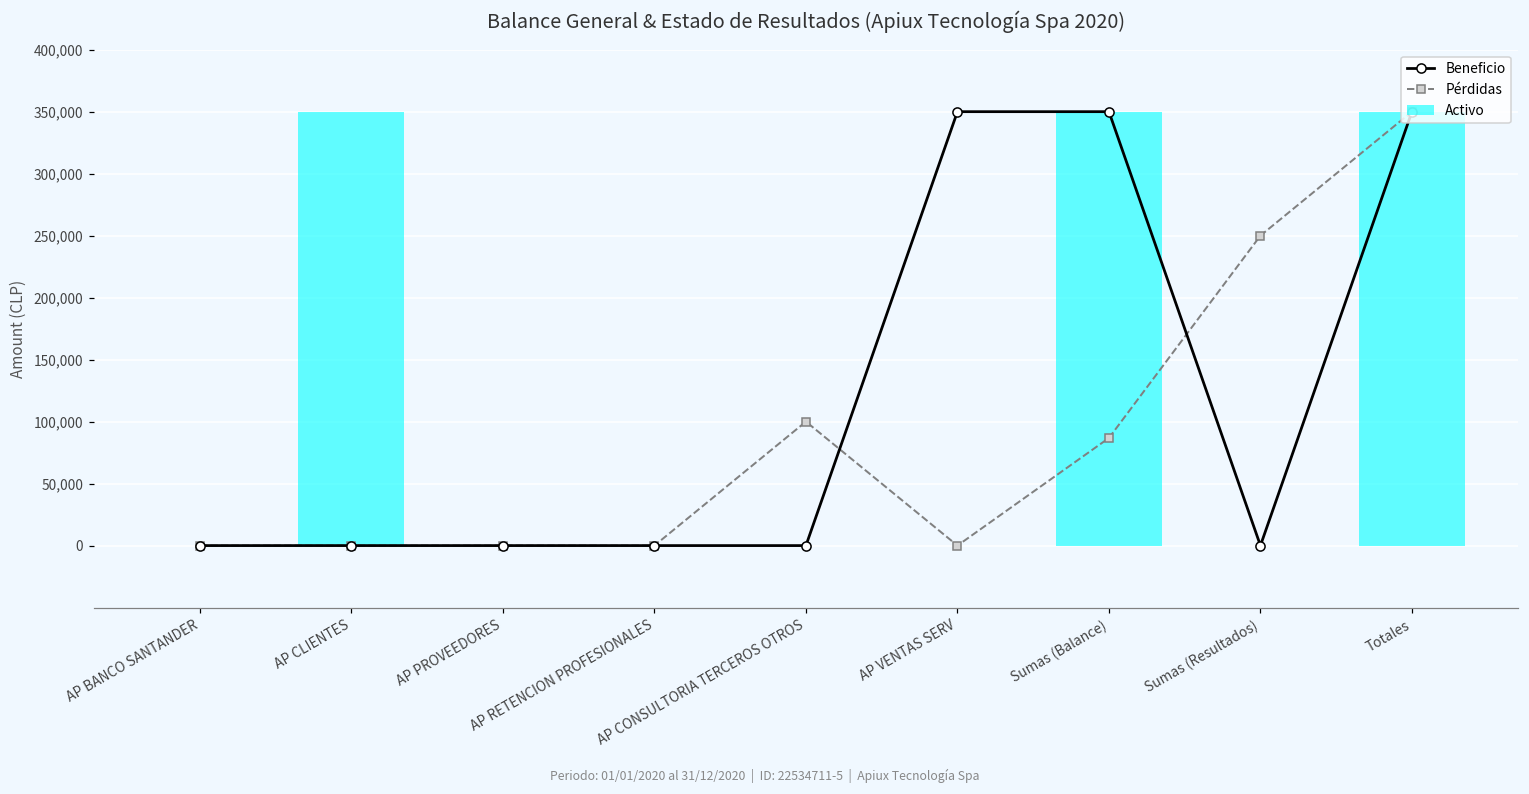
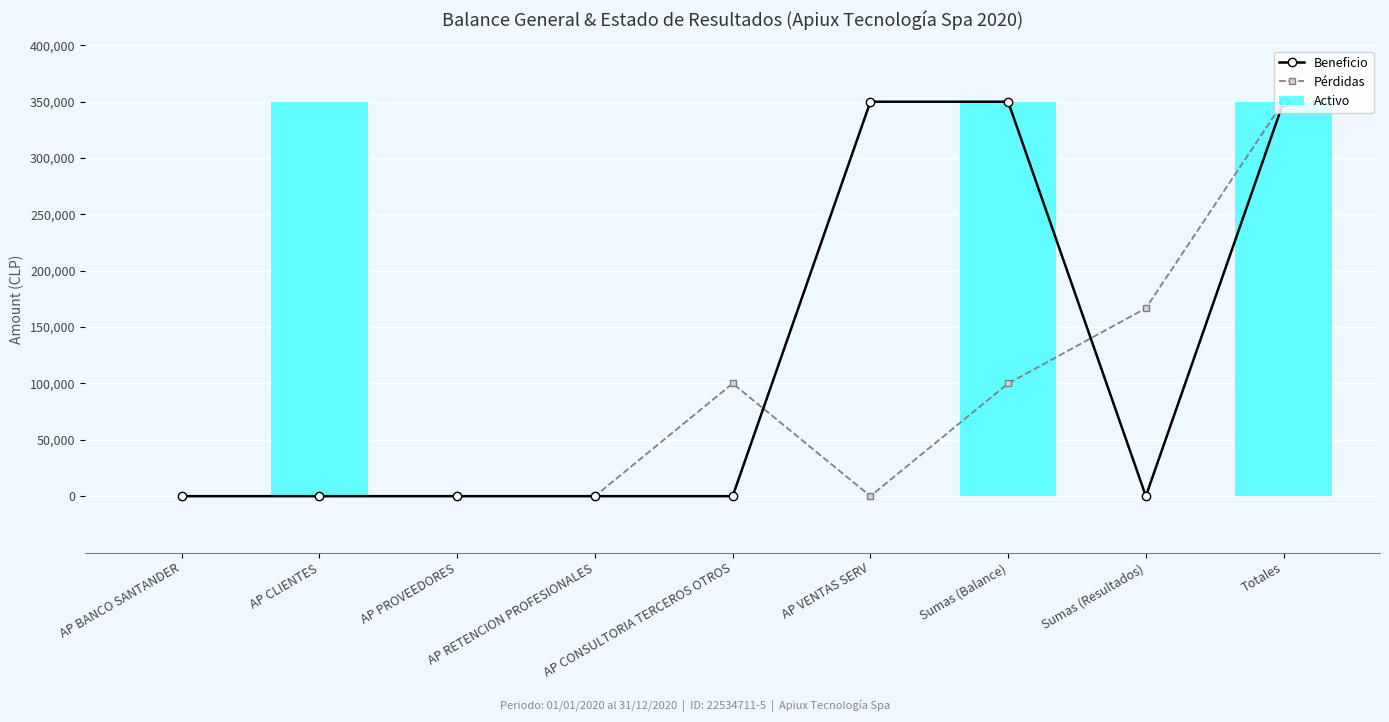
  {
    "Activo": {
      "AP BANCO SANTANDER": "0",
      "AP CLIENTES": "350,000",
      "AP PROVEEDORES": "0",
      "AP RETENCION PROFESIONALES": "0",
      "AP CONSULTORIA TERCEROS OTROS": "0",
      "AP VENTAS SERV": "0",
      "Sumas (Balance)": "350,000",
      "Sumas (Resultados)": "0"
    },
    "Beneficio": {
      "AP CONSULTORIA TERCEROS OTROS": "0",
      "AP VENTAS SERV": "350,000",
      "Sumas (Balance)": "350,000",
      "Sumas (Resultados)": "0"
    },
    "Pérdidas": {
      "AP CONSULTORIA TERCEROS OTROS": "100,000",
      "AP VENTAS SERV": "0",
-     "Sumas (Balance)": "87,000",
-     "Sumas (Resultados)": "250,000"
+     "Sumas (Balance)": "100,000",
+     "Sumas (Resultados)": "167,000"
    }
  }
